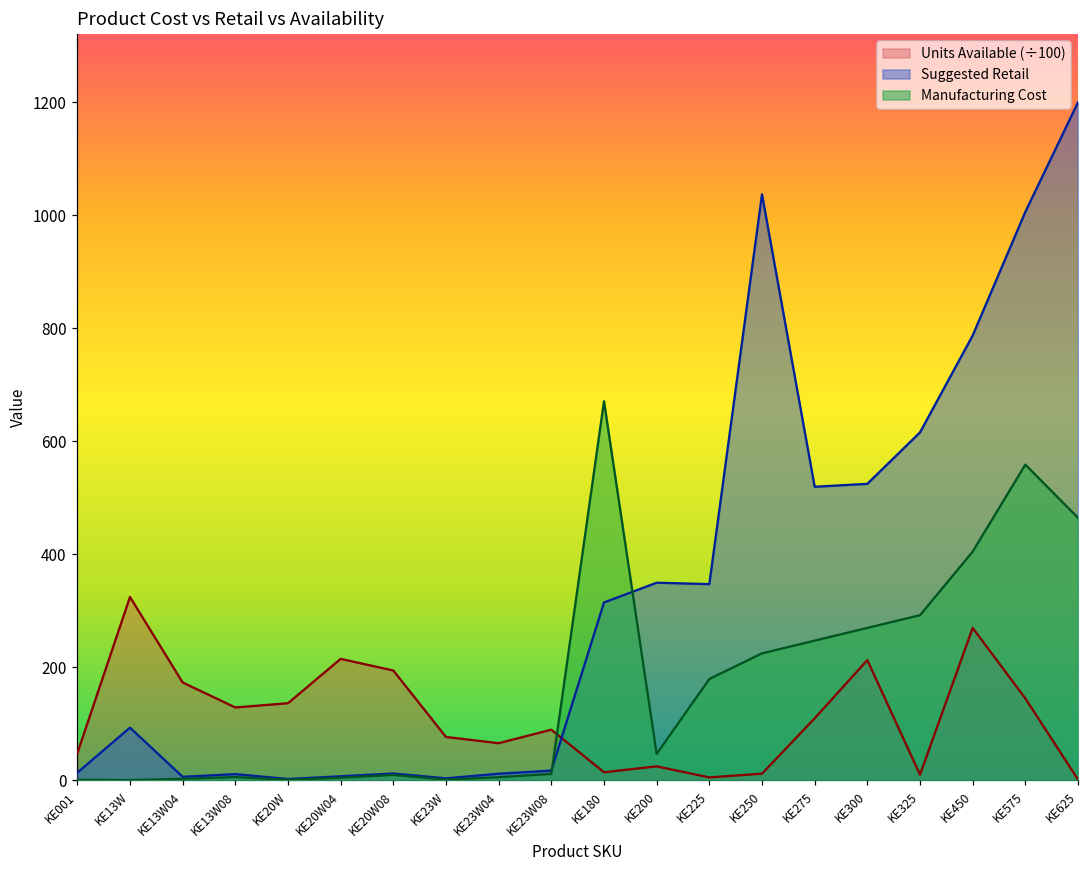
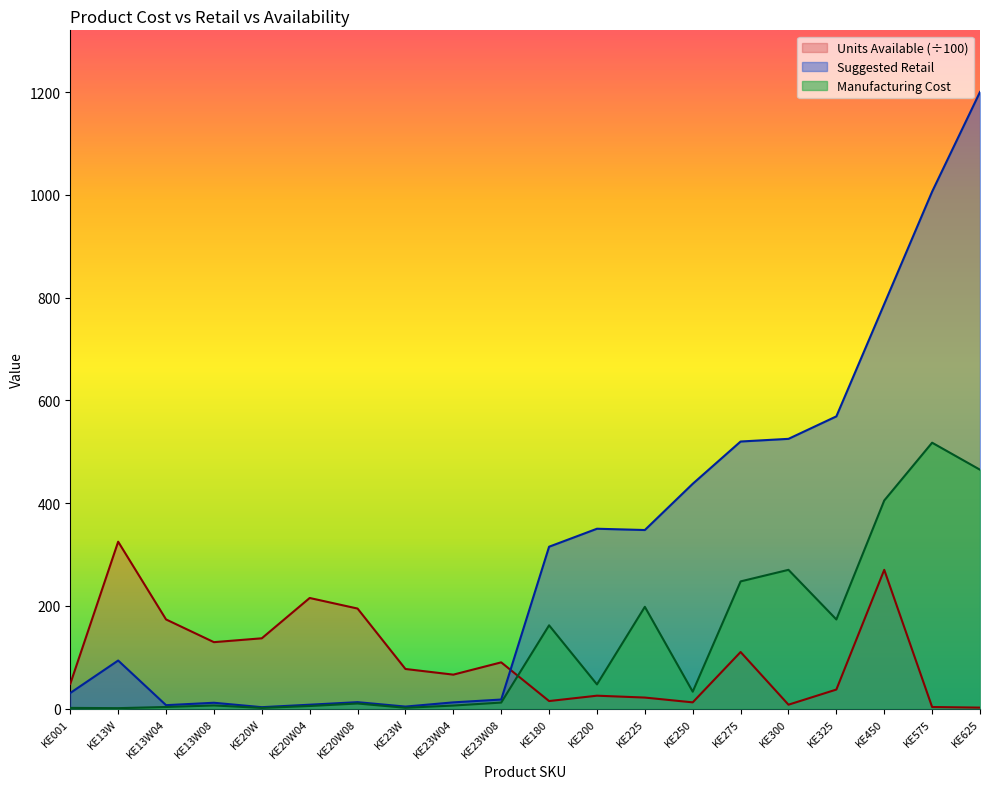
  {
    "Units Available (÷100)": {
      "KE001": 50,
      "KE13W": 320,
      "KE13W04": 170,
      "KE13W08": 130,
      "KE20W": 140,
      "KE20W04": 220,
      "KE20W08": 190,
      "KE23W": 80,
      "KE23W04": 70,
      "KE23W08": 90,
      "KE180": 10,
      "KE200": 30,
-     "KE225": 10,
+     "KE225": 20,
      "KE250": 10,
      "KE275": 110,
-     "KE300": 210,
-     "KE325": 10,
+     "KE300": 10,
+     "KE325": 40,
      "KE450": 270,
-     "KE575": 150,
+     "KE575": 0,
      "KE625": 0
    },
    "Suggested Retail": {
-     "KE001": 10,
+     "KE001": 30,
      "KE13W": 90,
      "KE13W08": 10,
      "KE23W04": 10,
      "KE23W08": 20,
      "KE180": 320,
      "KE200": 350,
      "KE225": 350,
-     "KE250": 1040,
+     "KE250": 440,
      "KE275": 520,
      "KE300": 530,
-     "KE325": 620,
+     "KE325": 570,
      "KE450": 790,
      "KE575": 1010,
      "KE625": 1200
    },
    "Manufacturing Cost": {
      "KE001": 0,
      "KE13W": 0,
      "KE13W08": 10,
      "KE23W04": 10,
      "KE23W08": 10,
-     "KE180": 670,
+     "KE180": 160,
      "KE200": 50,
-     "KE225": 180,
-     "KE250": 230,
+     "KE225": 200,
+     "KE250": 30,
      "KE275": 250,
      "KE300": 270,
-     "KE325": 290,
+     "KE325": 170,
      "KE450": 410,
-     "KE575": 560,
+     "KE575": 520,
      "KE625": 460
    }
  }
